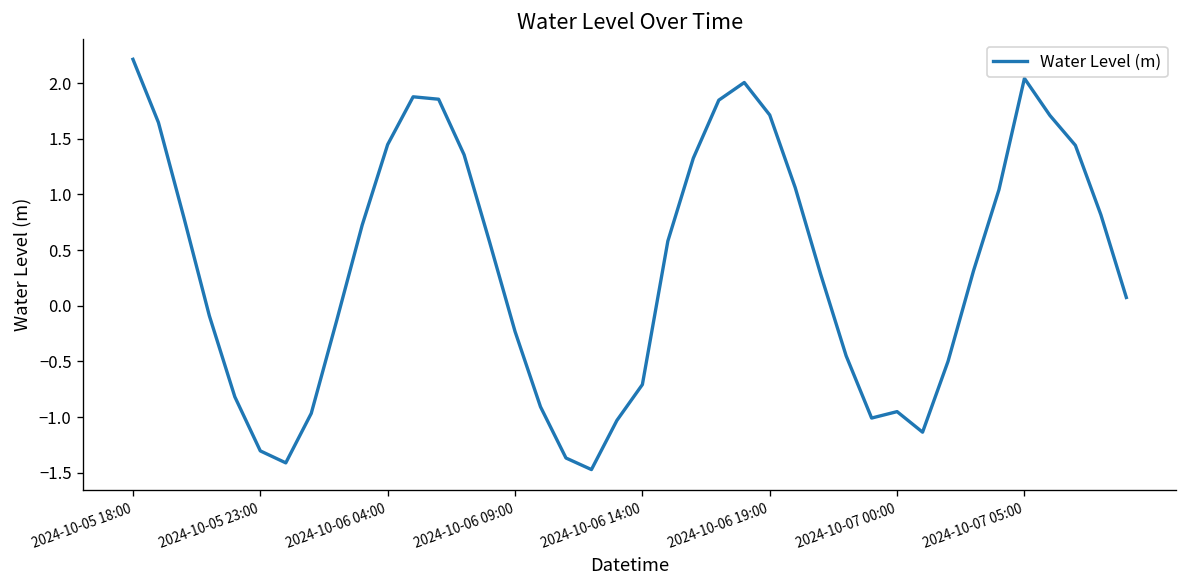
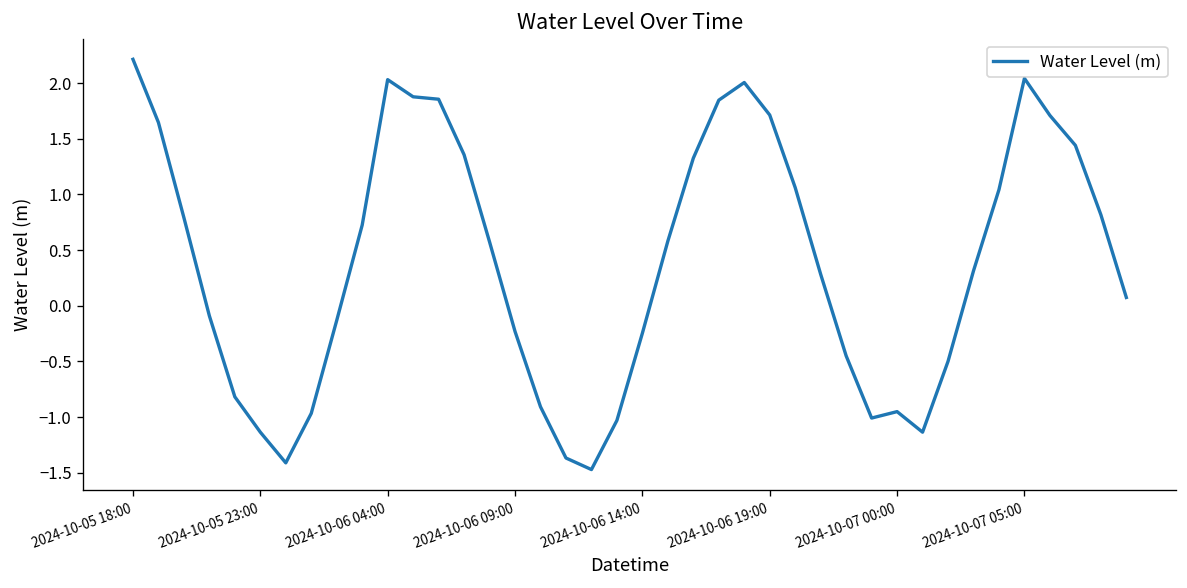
  {
    "2024-10-05 18:00": 2.2,
-   "2024-10-05 23:00": -1.3,
-   "2024-10-06 04:00": 1.4,
+   "2024-10-05 23:00": -1.1,
+   "2024-10-06 04:00": 2.0,
    "2024-10-06 09:00": -0.2,
-   "2024-10-06 14:00": -0.7,
+   "2024-10-06 14:00": -0.2,
    "2024-10-06 19:00": 1.7,
    "2024-10-07 00:00": -1.0,
    "2024-10-07 05:00": 2.0
  }
